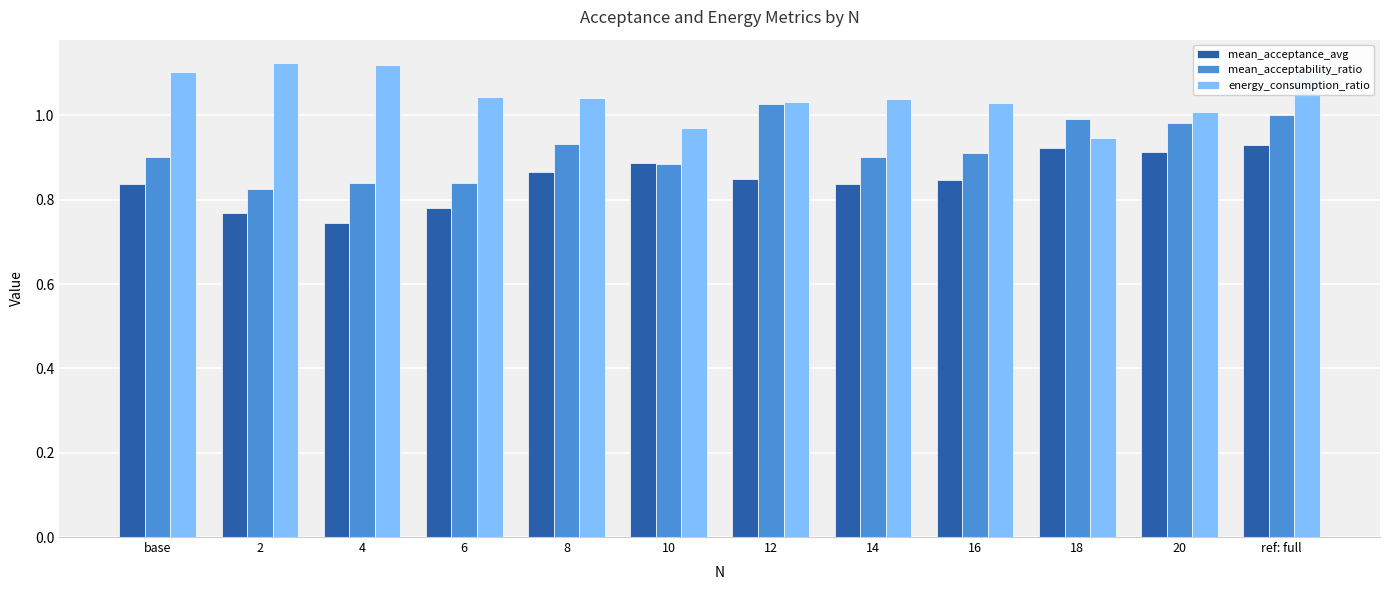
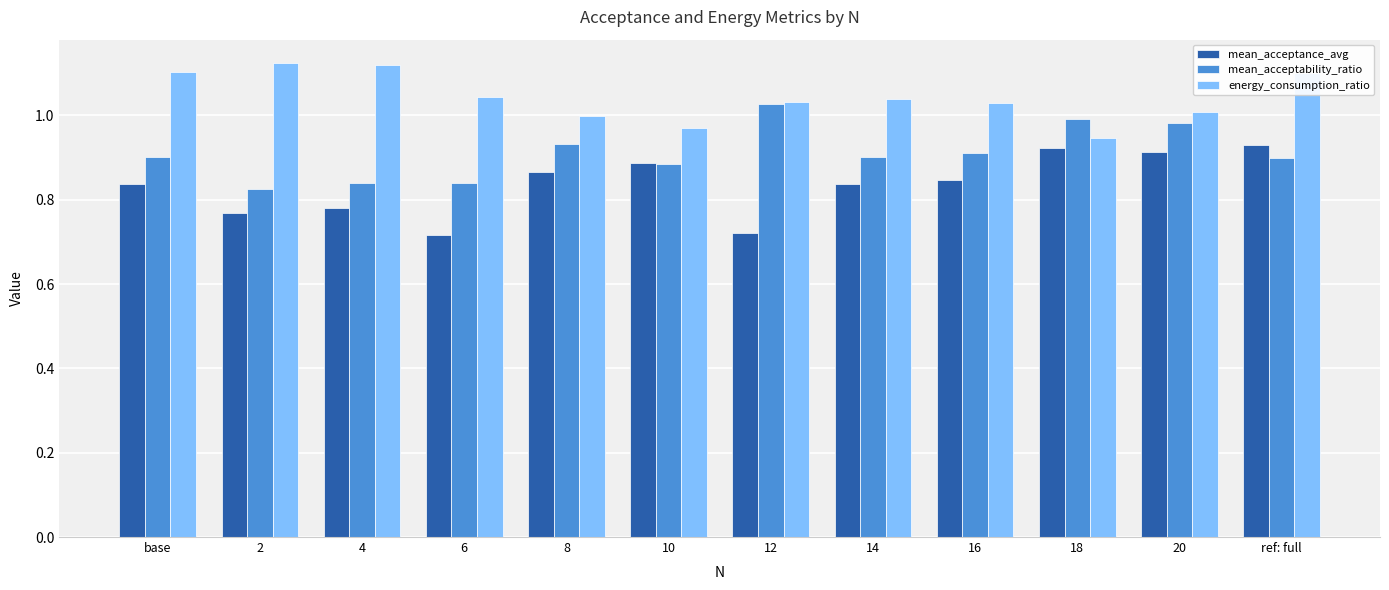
  {
    "mean_acceptance_avg": {
      "base": 0.84,
      "2": 0.77,
-     "4": 0.75,
-     "6": 0.78,
+     "4": 0.78,
+     "6": 0.72,
      "8": 0.87,
      "10": 0.89,
-     "12": 0.85,
+     "12": 0.72,
      "14": 0.84,
      "16": 0.85,
      "18": 0.92,
      "20": 0.91,
      "ref: full": 0.93
    },
    "mean_acceptability_ratio": {
      "base": 0.9,
      "2": 0.83,
      "4": 0.84,
      "6": 0.84,
      "8": 0.93,
      "10": 0.89,
      "12": 1.03,
      "14": 0.9,
      "16": 0.91,
      "18": 0.99,
      "20": 0.98,
-     "ref: full": 1.0
+     "ref: full": 0.9
    },
    "energy_consumption_ratio": {
      "base": 1.10,
      "2": 1.12,
      "4": 1.12,
      "6": 1.04,
-     "8": 1.04,
+     "8": 1.00,
      "10": 0.97,
      "12": 1.03,
      "14": 1.04,
      "16": 1.03,
      "18": 0.95,
      "20": 1.01
    }
  }
